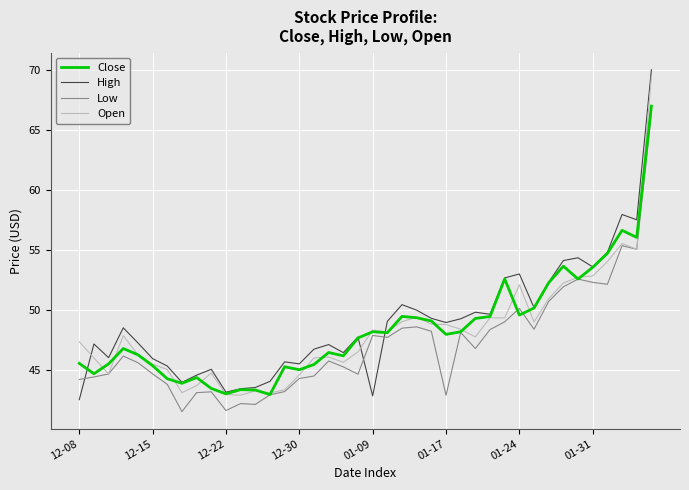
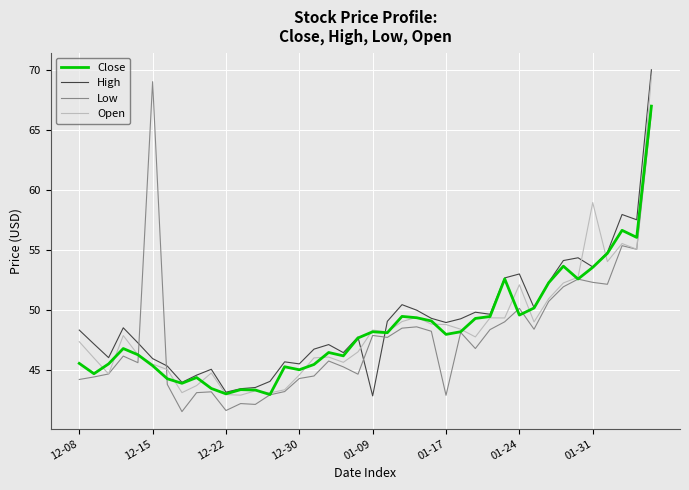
  {
    "Close": {
      "12-08": 45.5,
      "12-30": 45.0,
      "01-17": 48.0,
      "01-24": 49.6
    },
    "High": {
-     "12-08": 42.5,
+     "12-08": 48.3,
      "12-15": 45.9,
      "12-30": 45.5,
      "01-09": 42.8,
      "01-24": 53.0
    },
    "Low": {
      "12-08": 44.2,
-     "12-15": 44.7,
+     "12-15": 69.0,
      "12-22": 41.6,
      "12-30": 44.3,
      "01-09": 47.9,
      "01-17": 42.9,
      "01-24": 50.1,
      "01-31": 52.3
    },
    "Open": {
      "12-08": 47.4,
      "12-30": 44.6,
      "01-24": 52.1,
-     "01-31": 52.8
+     "01-31": 59.0
    }
  }
